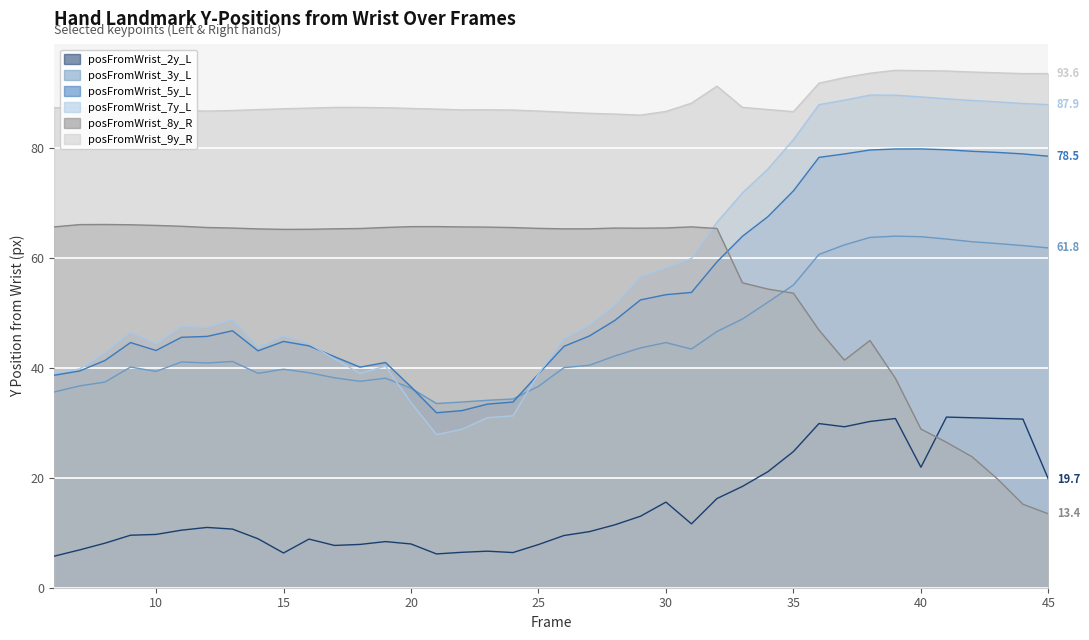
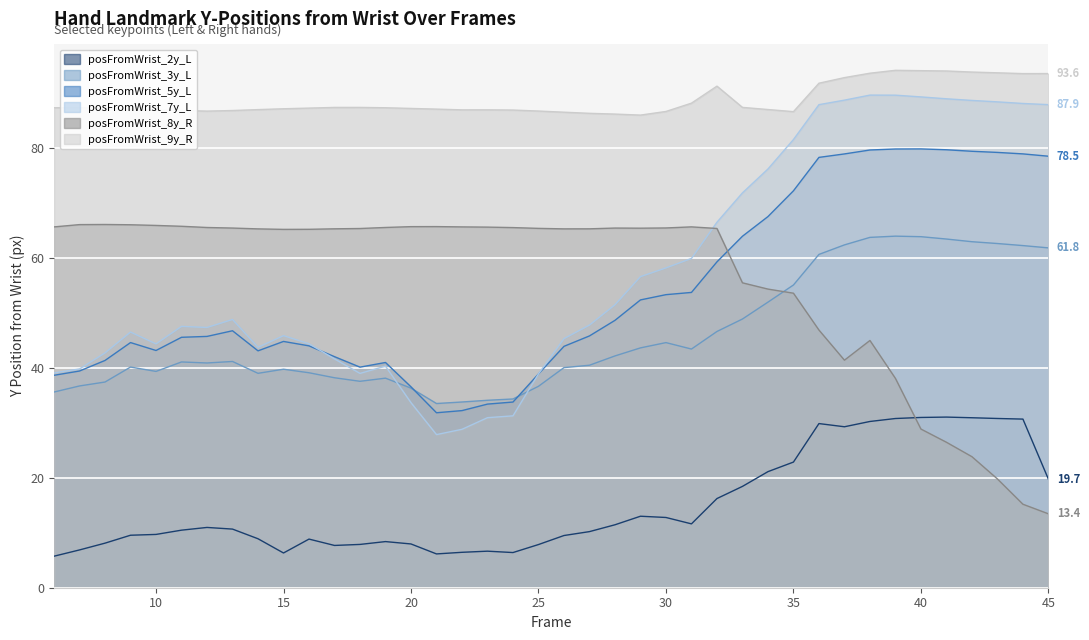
  {
    "posFromWrist_2y_L": {
      "10": 10,
      "15": 6,
      "20": 8,
      "25": 8,
-     "30": 16,
-     "35": 25,
-     "40": 22
+     "30": 13,
+     "35": 23,
+     "40": 31
    }
  }
